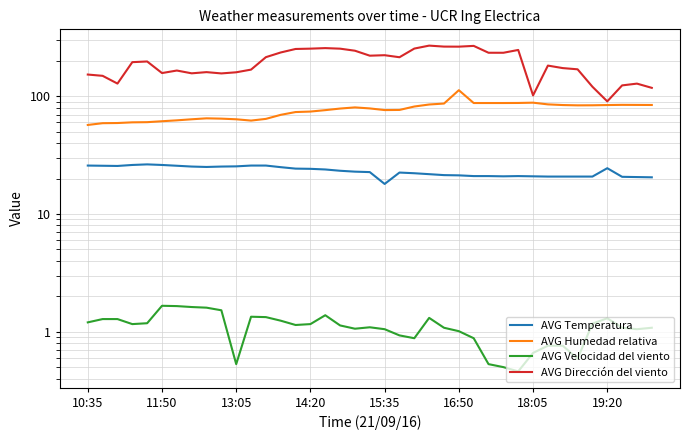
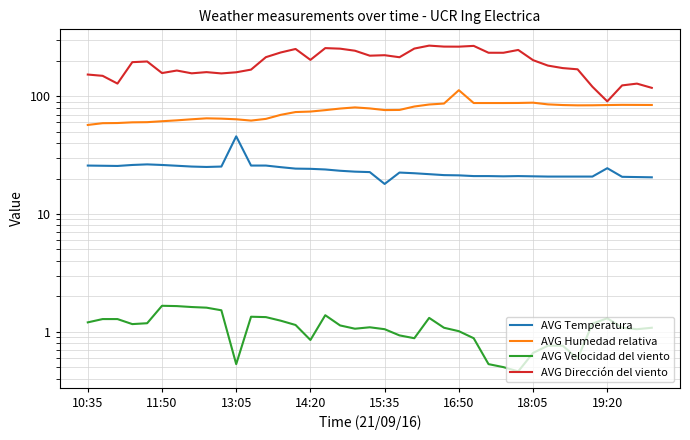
  {
    "AVG Temperatura": {
      "10:35": 26,
      "11:50": 26,
-     "13:05": 25,
+     "13:05": 46,
      "14:20": 24,
      "15:35": 18,
      "16:50": 21,
      "18:05": 21,
      "19:20": 25
    },
    "AVG Humedad relativa": {
      "10:35": 60,
      "11:50": 60,
      "13:05": 60,
      "14:20": 70,
      "15:35": 80,
      "16:50": 110,
      "18:05": 90,
      "19:20": 80
    },
    "AVG Velocidad del viento": {
      "10:35": 1.2,
      "11:50": 1.7,
      "13:05": 0.5,
-     "14:20": 1.2,
+     "14:20": 0.9,
      "15:35": 1.1,
      "16:50": 1.0
    },
    "AVG Dirección del viento": {
      "10:35": 150,
      "11:50": 160,
      "13:05": 160,
-     "14:20": 250,
+     "14:20": 200,
      "15:35": 220,
      "16:50": 260,
-     "18:05": 100,
+     "18:05": 200,
      "19:20": 90
    }
  }
